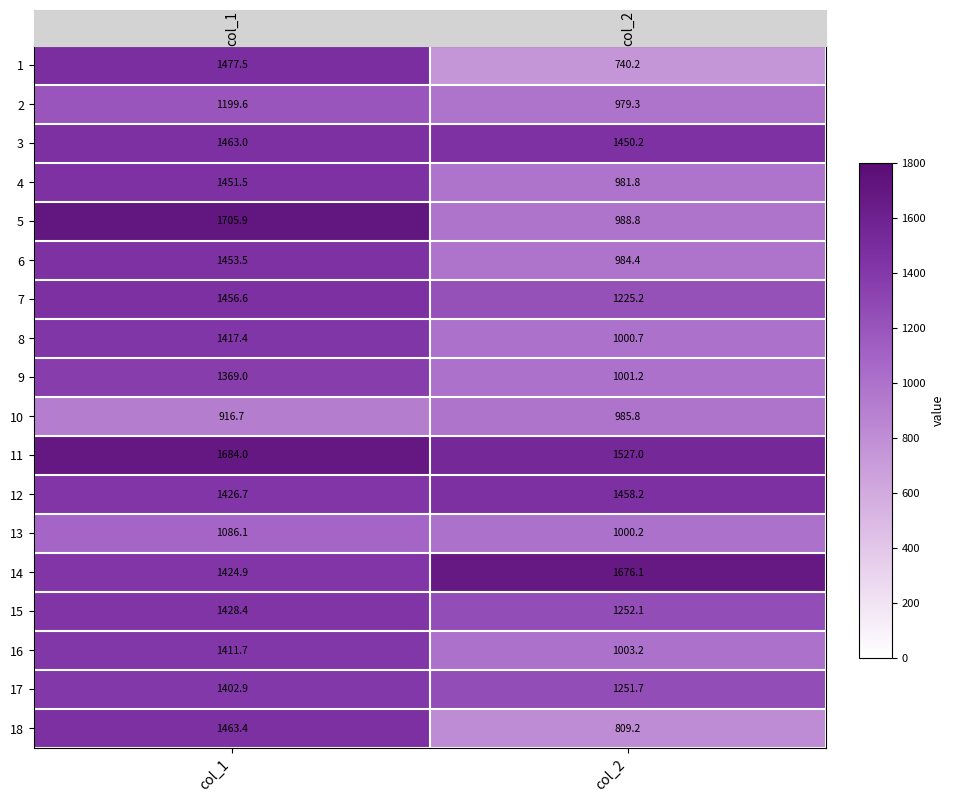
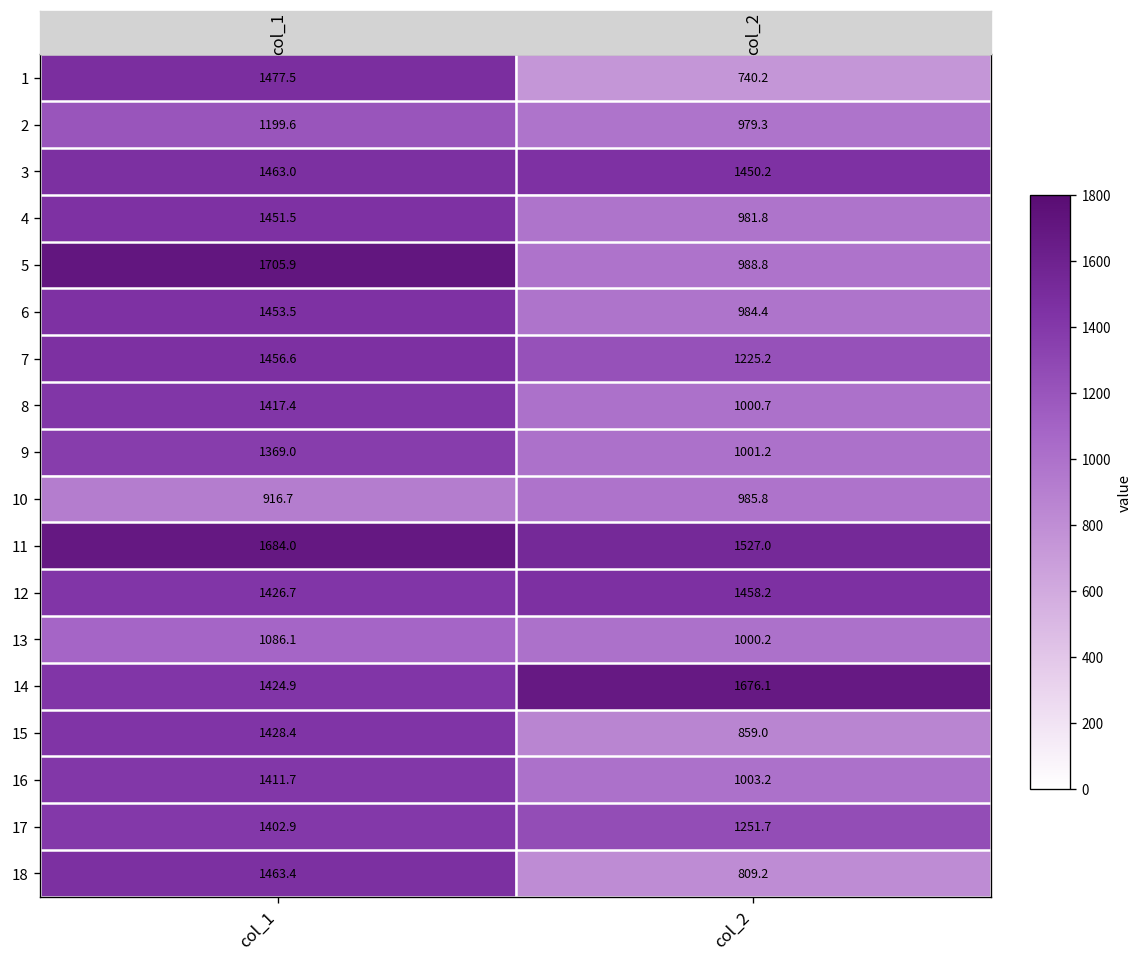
  {
    "1": {
      "col_1": 1477.5,
      "col_2": 740.2
    },
    "2": {
      "col_1": 1199.6,
      "col_2": 979.3
    },
    "3": {
      "col_1": 1463.0,
      "col_2": 1450.2
    },
    "4": {
      "col_1": 1451.5,
      "col_2": 981.8
    },
    "5": {
      "col_1": 1705.9,
      "col_2": 988.8
    },
    "6": {
      "col_1": 1453.5,
      "col_2": 984.4
    },
    "7": {
      "col_1": 1456.6,
      "col_2": 1225.2
    },
    "8": {
      "col_1": 1417.4,
      "col_2": 1000.7
    },
    "9": {
      "col_1": 1369.0,
      "col_2": 1001.2
    },
    "10": {
      "col_1": 916.7,
      "col_2": 985.8
    },
    "11": {
      "col_1": 1684.0,
      "col_2": 1527.0
    },
    "12": {
      "col_1": 1426.7,
      "col_2": 1458.2
    },
    "13": {
      "col_1": 1086.1,
      "col_2": 1000.2
    },
    "14": {
      "col_1": 1424.9,
      "col_2": 1676.1
    },
    "15": {
      "col_1": 1428.4,
-     "col_2": 1252.1
+     "col_2": 859.0
    },
    "16": {
      "col_1": 1411.7,
      "col_2": 1003.2
    },
    "17": {
      "col_1": 1402.9,
      "col_2": 1251.7
    },
    "18": {
      "col_1": 1463.4,
      "col_2": 809.2
    }
  }
